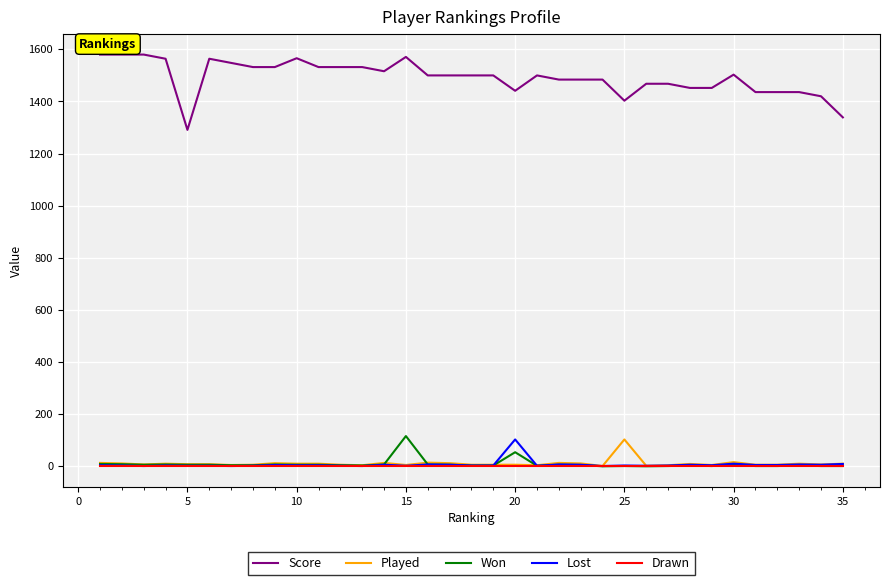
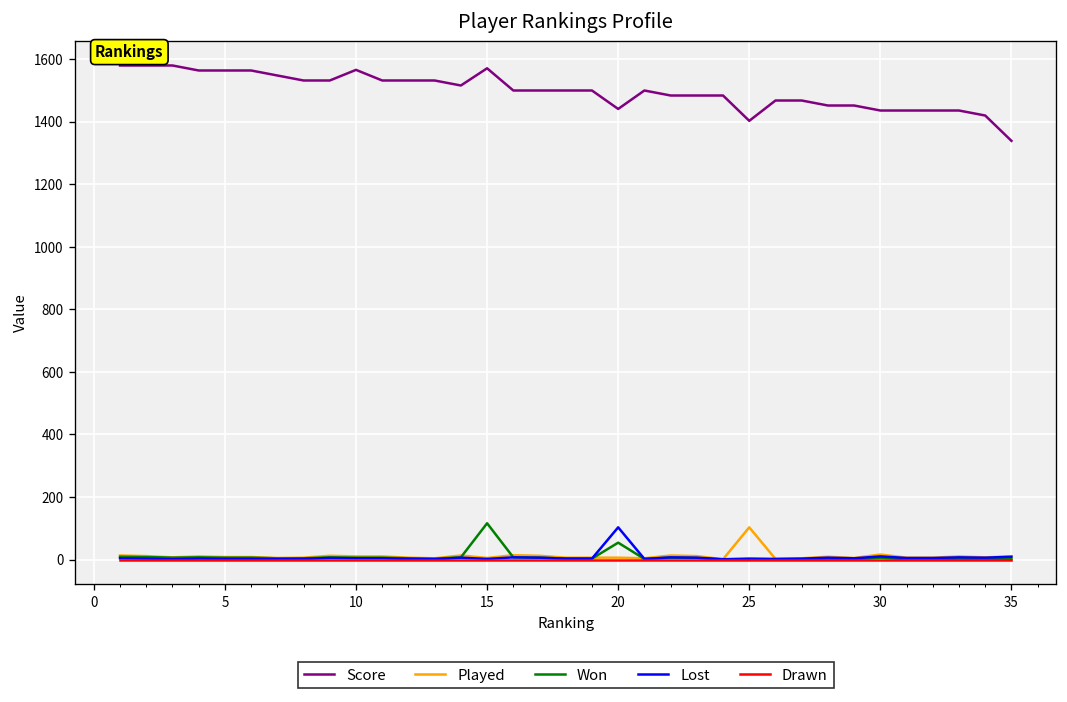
  {
    "Score": {
-     "5": 1290,
+     "5": 1560,
      "10": 1570,
      "15": 1570,
      "20": 1440,
      "25": 1400,
-     "30": 1500,
+     "30": 1440,
      "35": 1340
    },
    "Played": {
      "25": 100
    },
    "Won": {
      "15": 120,
      "20": 50
    },
    "Lost": {
      "20": 100
    }
  }
